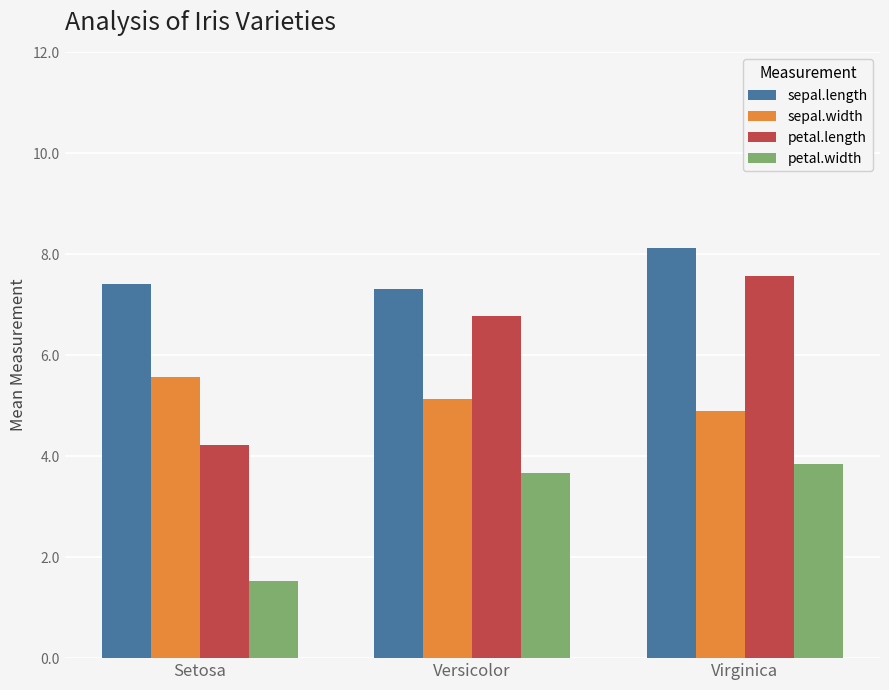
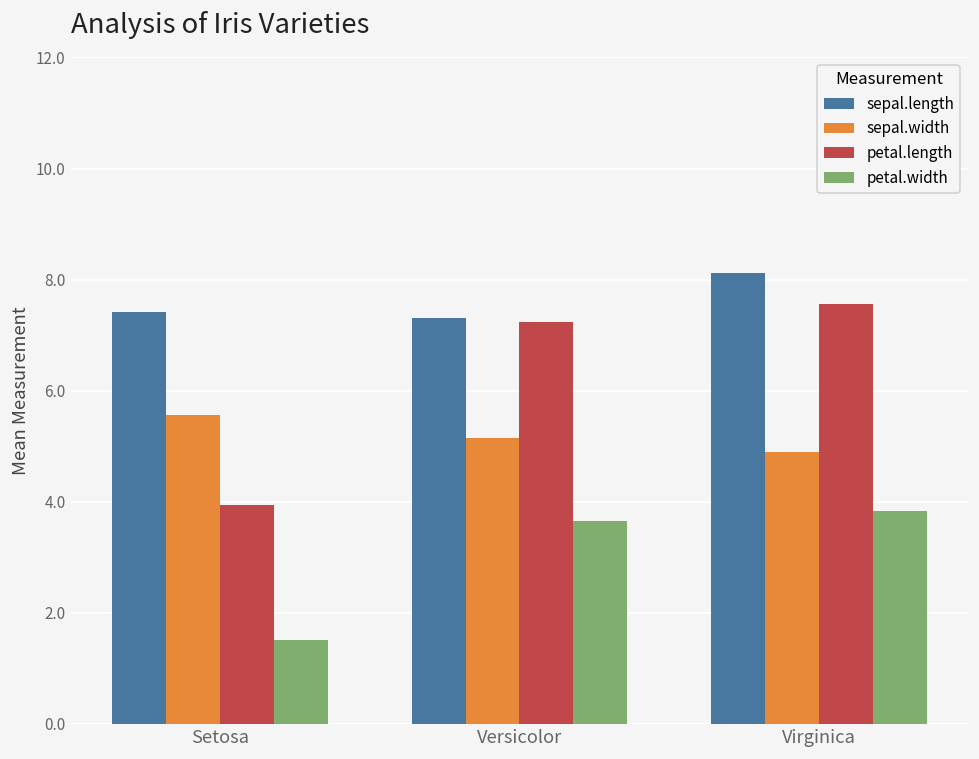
  {
    "sepal.length": {
      "Setosa": 7.4,
      "Versicolor": 7.3,
      "Virginica": 8.1
    },
    "sepal.width": {
      "Setosa": 5.6,
      "Versicolor": 5.1,
      "Virginica": 4.9
    },
    "petal.length": {
-     "Setosa": 4.2,
-     "Versicolor": 6.8,
+     "Setosa": 3.9,
+     "Versicolor": 7.2,
      "Virginica": 7.6
    },
    "petal.width": {
      "Setosa": 1.5,
      "Versicolor": 3.7,
      "Virginica": 3.8
    }
  }
